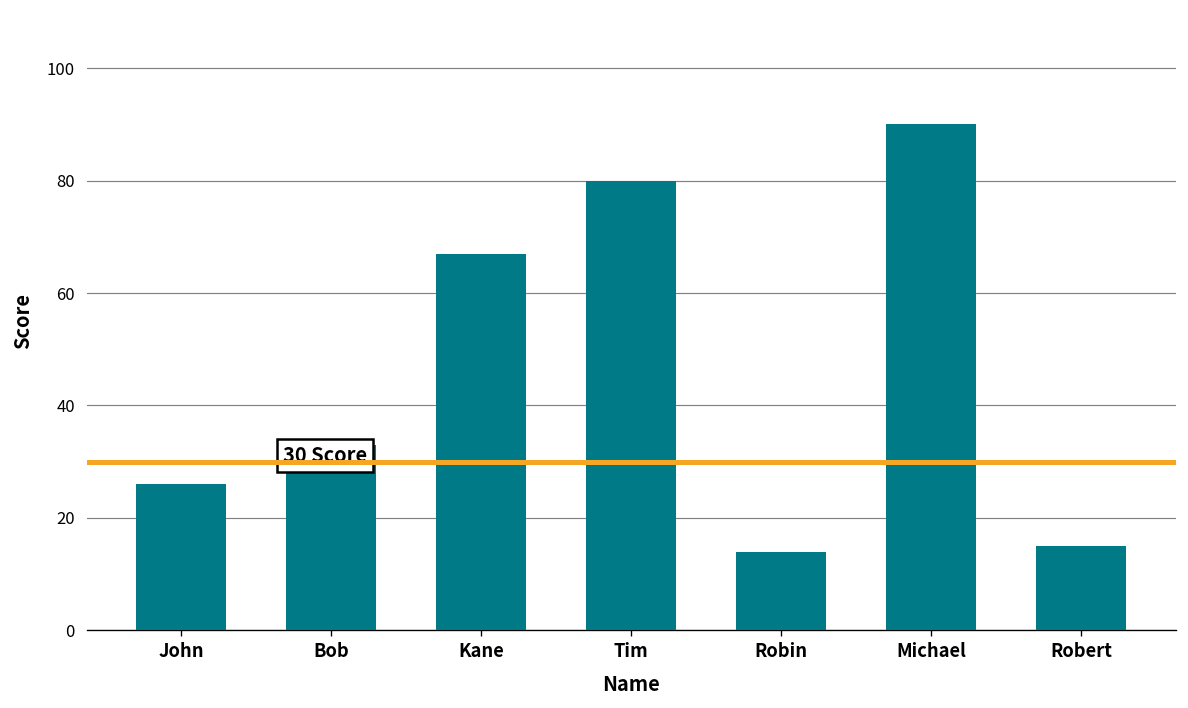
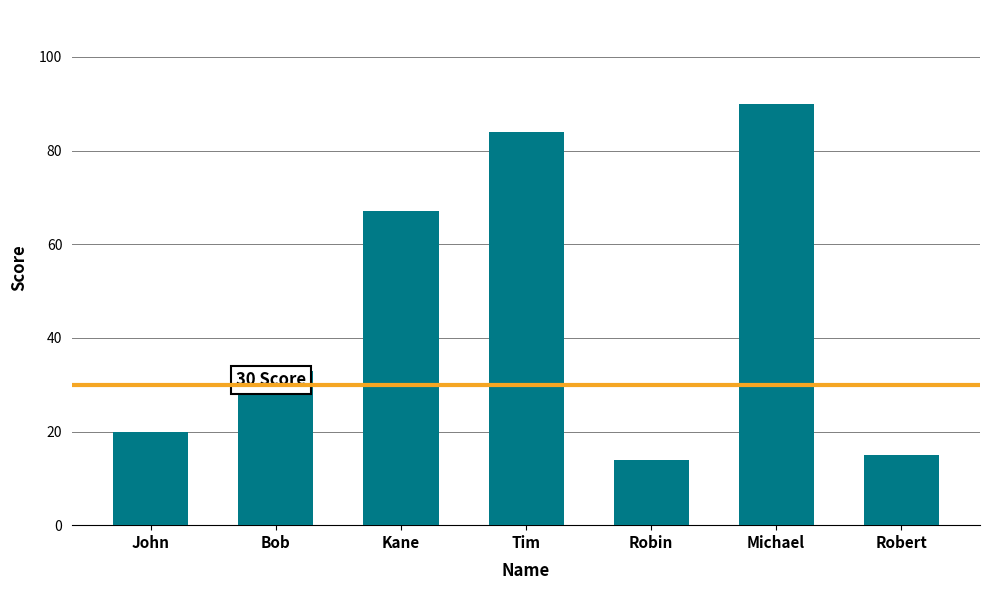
  {
-   "John": 26,
+   "John": 20,
    "Kane": 67,
-   "Tim": 80,
+   "Tim": 84,
    "Robin": 14,
    "Michael": 90,
    "Robert": 15
  }
